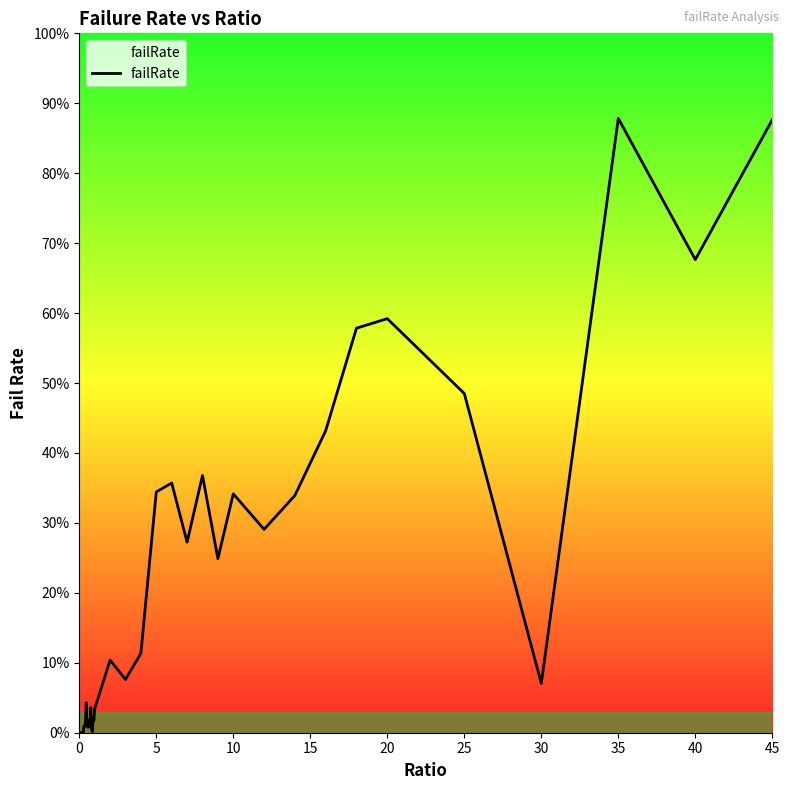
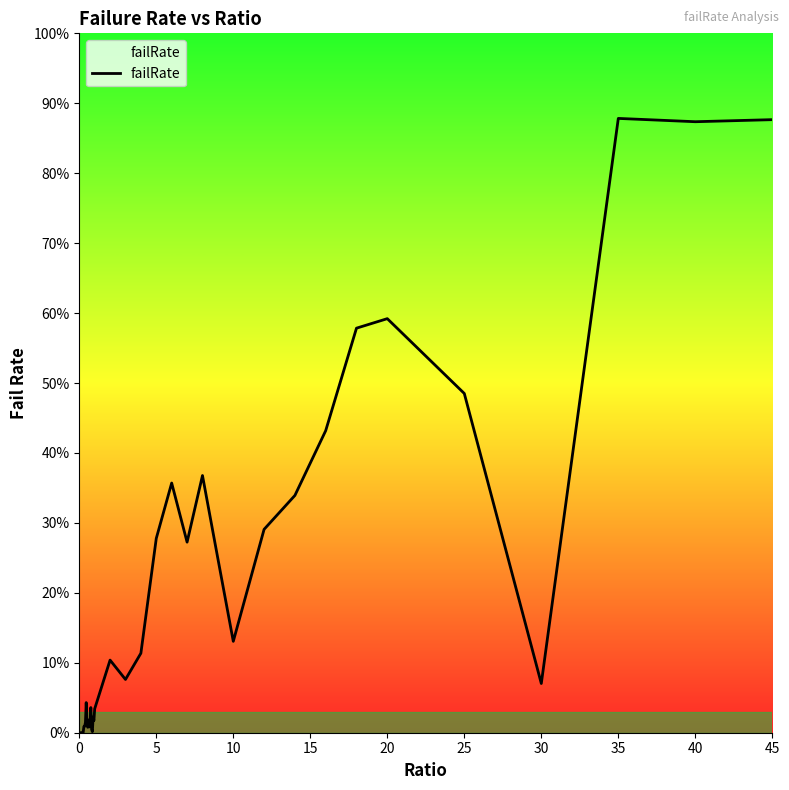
  {
-   "5": "34%",
-   "10": "34%",
+   "5": "28%",
+   "10": "13%",
    "20": "59%",
    "25": "49%",
    "30": "7%",
    "35": "88%",
-   "40": "68%",
+   "40": "87%",
    "45": "88%"
  }
